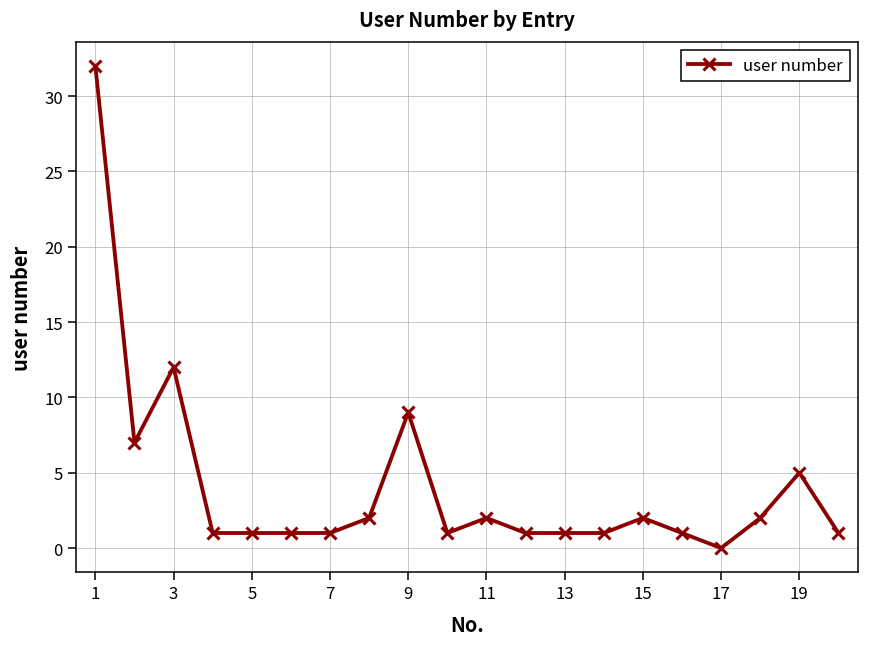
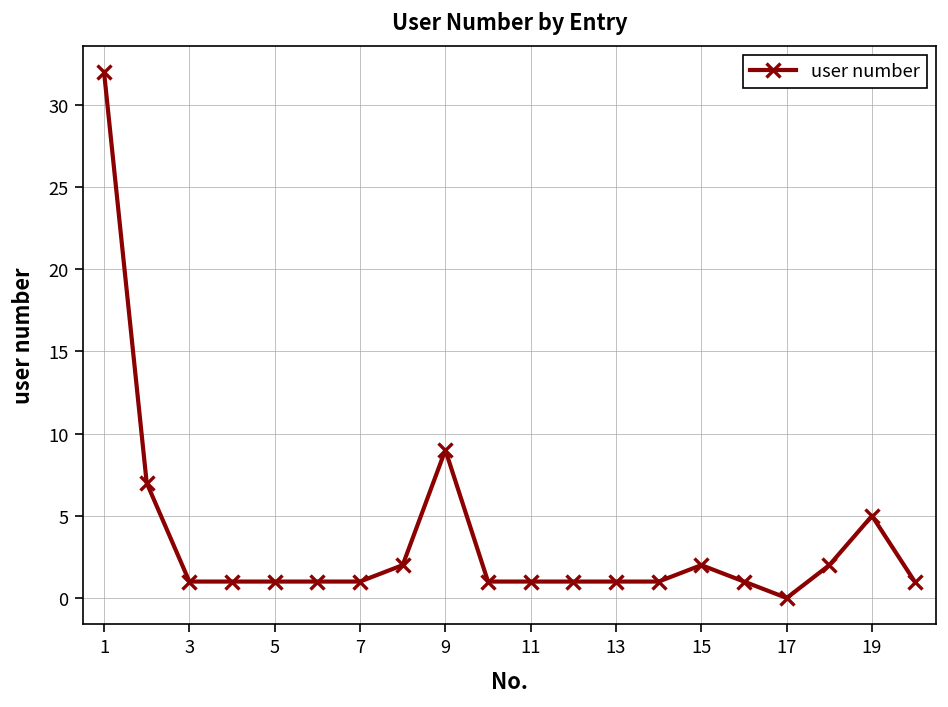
  {
    "1": 32,
-   "3": 12,
+   "3": 1,
    "5": 1,
    "7": 1,
    "9": 9,
-   "11": 2,
+   "11": 1,
    "13": 1,
    "15": 2,
    "17": 0,
    "19": 5
  }
